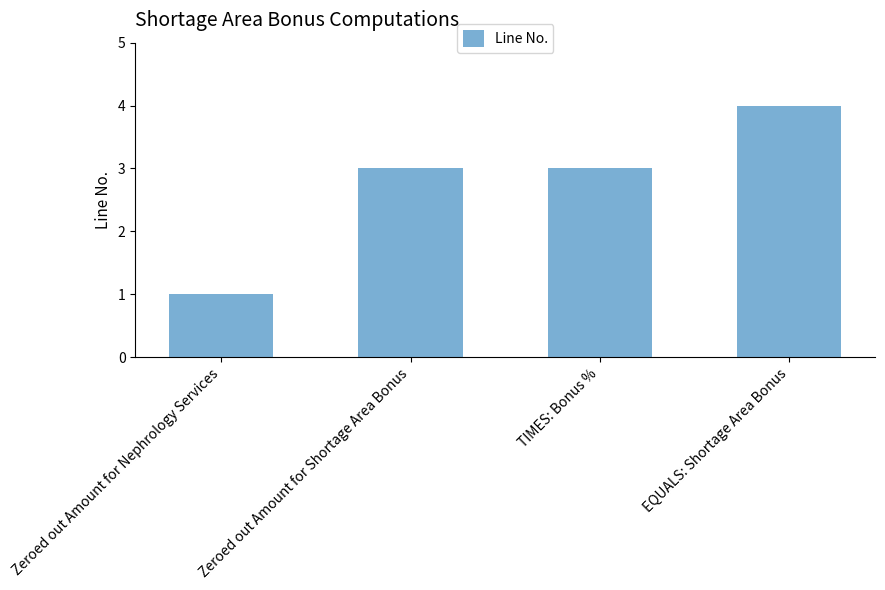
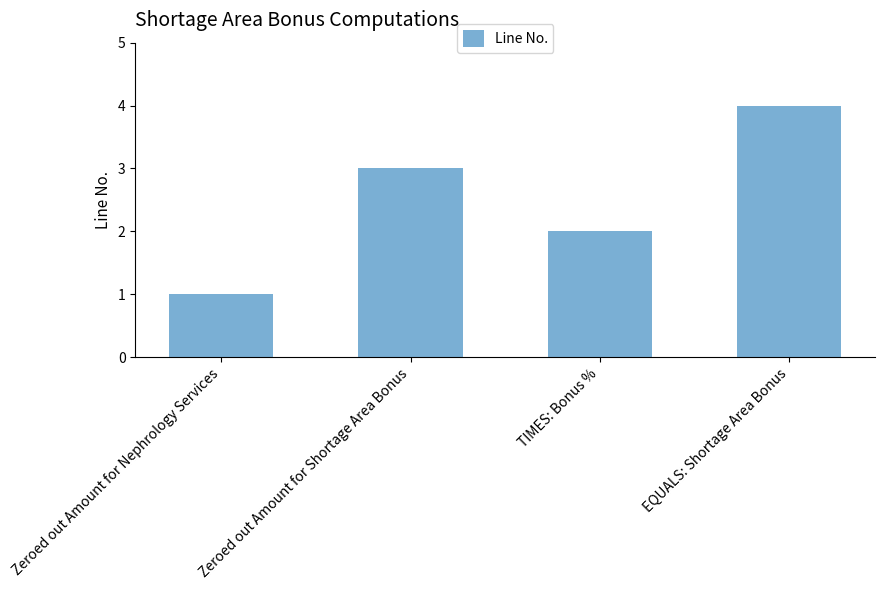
  {
    "Zeroed out Amount for Nephrology Services": 1,
    "Zeroed out Amount for Shortage Area Bonus": 3,
-   "TIMES: Bonus %": 3,
+   "TIMES: Bonus %": 2,
    "EQUALS: Shortage Area Bonus": 4
  }
